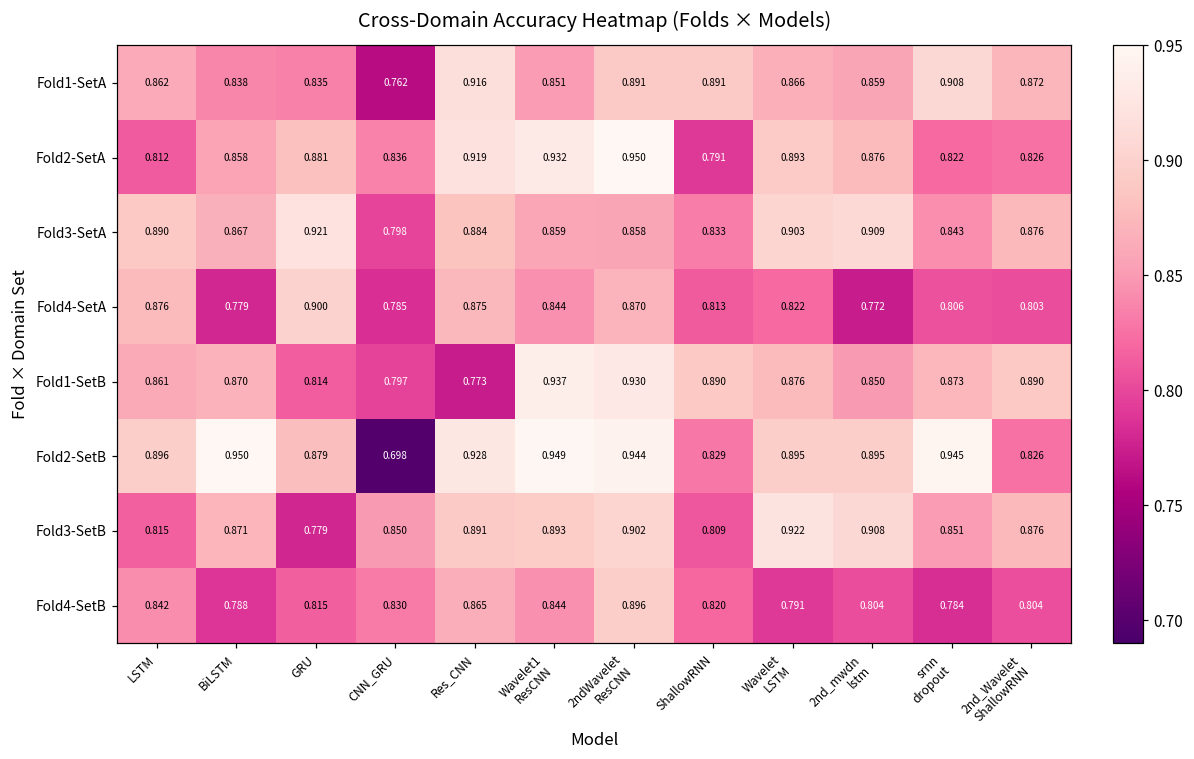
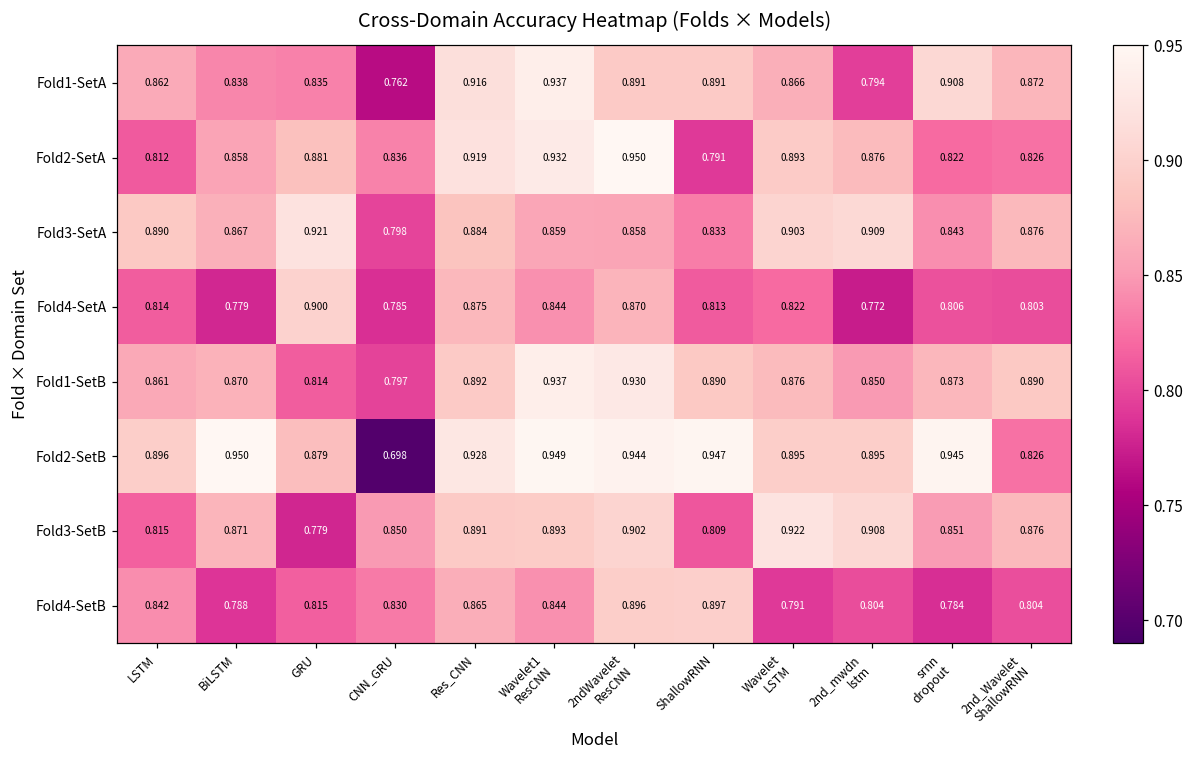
  {
    "Fold1-SetA": {
      "LSTM": 0.862,
      "BiLSTM": 0.838,
      "GRU": 0.835,
      "CNN_GRU": 0.762,
      "Res_CNN": 0.916,
-     "Wavelet1 ResCNN": 0.851,
+     "Wavelet1 ResCNN": 0.937,
      "2ndWavelet ResCNN": 0.891,
      "ShallowRNN": 0.891,
      "Wavelet LSTM": 0.866,
-     "2nd_mwdn lstm": 0.859,
+     "2nd_mwdn lstm": 0.794,
      "srnn dropout": 0.908,
      "2nd_Wavelet ShallowRNN": 0.872
    },
    "Fold2-SetA": {
      "LSTM": 0.812,
      "BiLSTM": 0.858,
      "GRU": 0.881,
      "CNN_GRU": 0.836,
      "Res_CNN": 0.919,
      "Wavelet1 ResCNN": 0.932,
      "2ndWavelet ResCNN": 0.950,
      "ShallowRNN": 0.791,
      "Wavelet LSTM": 0.893,
      "2nd_mwdn lstm": 0.876,
      "srnn dropout": 0.822,
      "2nd_Wavelet ShallowRNN": 0.826
    },
    "Fold3-SetA": {
      "LSTM": 0.890,
      "BiLSTM": 0.867,
      "GRU": 0.921,
      "CNN_GRU": 0.798,
      "Res_CNN": 0.884,
      "Wavelet1 ResCNN": 0.859,
      "2ndWavelet ResCNN": 0.858,
      "ShallowRNN": 0.833,
      "Wavelet LSTM": 0.903,
      "2nd_mwdn lstm": 0.909,
      "srnn dropout": 0.843,
      "2nd_Wavelet ShallowRNN": 0.876
    },
    "Fold4-SetA": {
-     "LSTM": 0.876,
+     "LSTM": 0.814,
      "BiLSTM": 0.779,
      "GRU": 0.900,
      "CNN_GRU": 0.785,
      "Res_CNN": 0.875,
      "Wavelet1 ResCNN": 0.844,
      "2ndWavelet ResCNN": 0.870,
      "ShallowRNN": 0.813,
      "Wavelet LSTM": 0.822,
      "2nd_mwdn lstm": 0.772,
      "srnn dropout": 0.806,
      "2nd_Wavelet ShallowRNN": 0.803
    },
    "Fold1-SetB": {
      "LSTM": 0.861,
      "BiLSTM": 0.870,
      "GRU": 0.814,
      "CNN_GRU": 0.797,
-     "Res_CNN": 0.773,
+     "Res_CNN": 0.892,
      "Wavelet1 ResCNN": 0.937,
      "2ndWavelet ResCNN": 0.930,
      "ShallowRNN": 0.890,
      "Wavelet LSTM": 0.876,
      "2nd_mwdn lstm": 0.850,
      "srnn dropout": 0.873,
      "2nd_Wavelet ShallowRNN": 0.890
    },
    "Fold2-SetB": {
      "LSTM": 0.896,
      "BiLSTM": 0.950,
      "GRU": 0.879,
      "CNN_GRU": 0.698,
      "Res_CNN": 0.928,
      "Wavelet1 ResCNN": 0.949,
      "2ndWavelet ResCNN": 0.944,
-     "ShallowRNN": 0.829,
+     "ShallowRNN": 0.947,
      "Wavelet LSTM": 0.895,
      "2nd_mwdn lstm": 0.895,
      "srnn dropout": 0.945,
      "2nd_Wavelet ShallowRNN": 0.826
    },
    "Fold3-SetB": {
      "LSTM": 0.815,
      "BiLSTM": 0.871,
      "GRU": 0.779,
      "CNN_GRU": 0.850,
      "Res_CNN": 0.891,
      "Wavelet1 ResCNN": 0.893,
      "2ndWavelet ResCNN": 0.902,
      "ShallowRNN": 0.809,
      "Wavelet LSTM": 0.922,
      "2nd_mwdn lstm": 0.908,
      "srnn dropout": 0.851,
      "2nd_Wavelet ShallowRNN": 0.876
    },
    "Fold4-SetB": {
      "LSTM": 0.842,
      "BiLSTM": 0.788,
      "GRU": 0.815,
      "CNN_GRU": 0.830,
      "Res_CNN": 0.865,
      "Wavelet1 ResCNN": 0.844,
      "2ndWavelet ResCNN": 0.896,
-     "ShallowRNN": 0.820,
+     "ShallowRNN": 0.897,
      "Wavelet LSTM": 0.791,
      "2nd_mwdn lstm": 0.804,
      "srnn dropout": 0.784,
      "2nd_Wavelet ShallowRNN": 0.804
    }
  }
